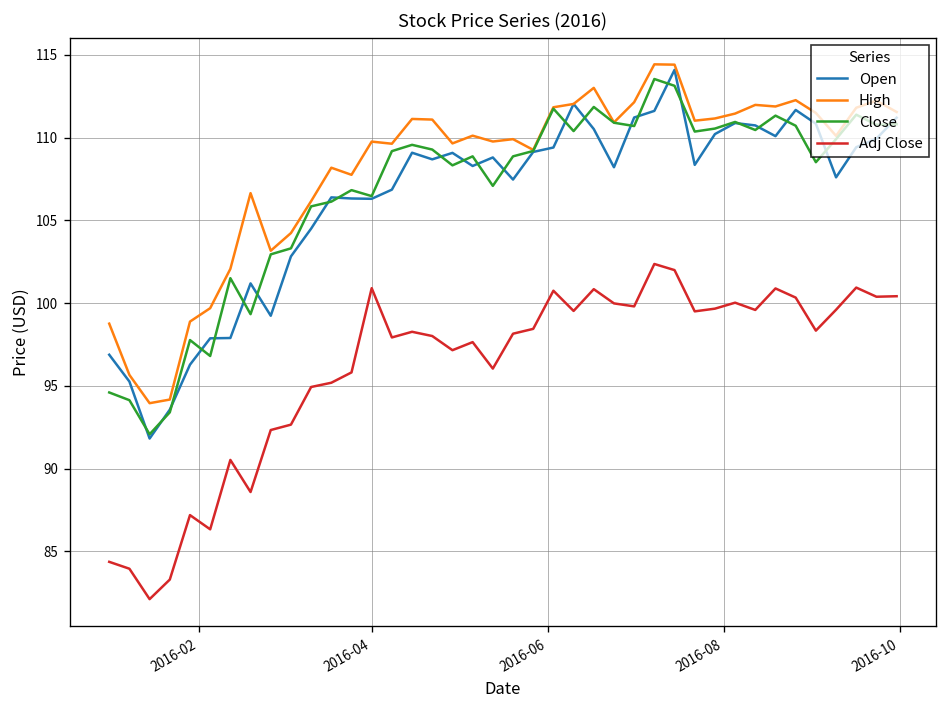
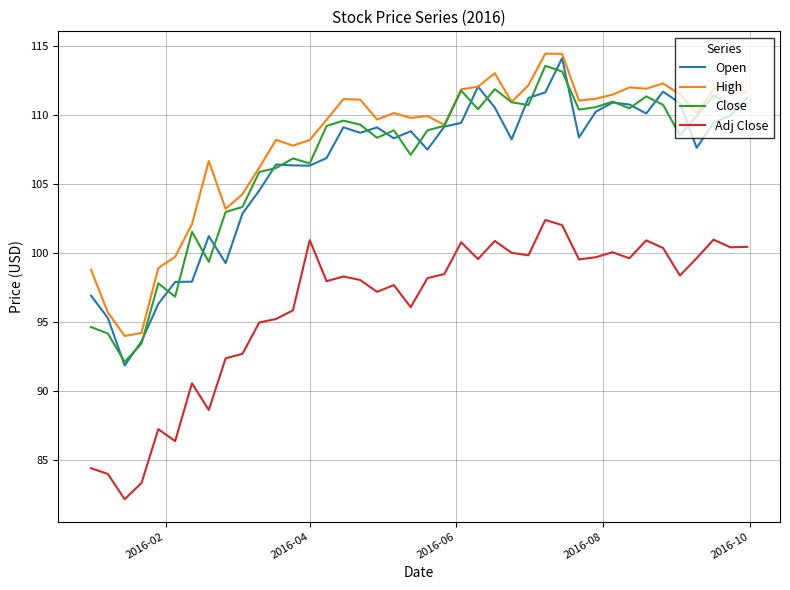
  {
    "High": {
-     "2016-04": 109.8
+     "2016-04": 108.2
    },
    "Adj Close": {
      "2016-04": 100.9
    }
  }
